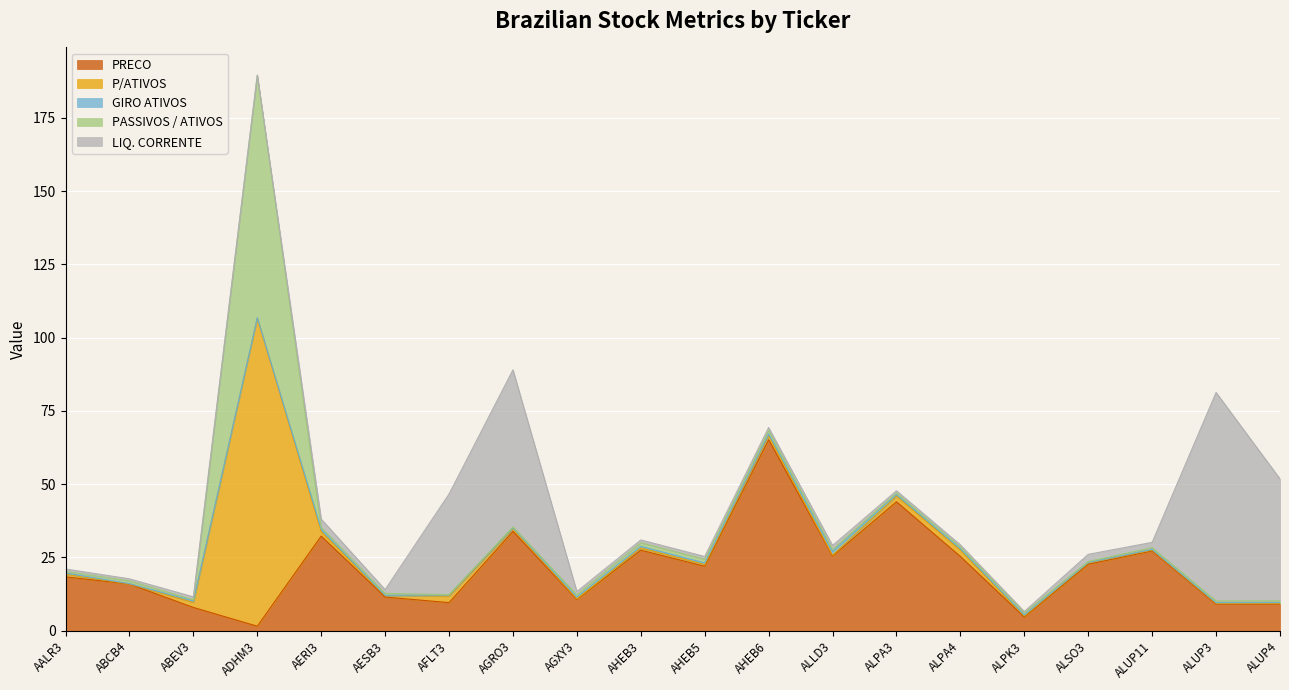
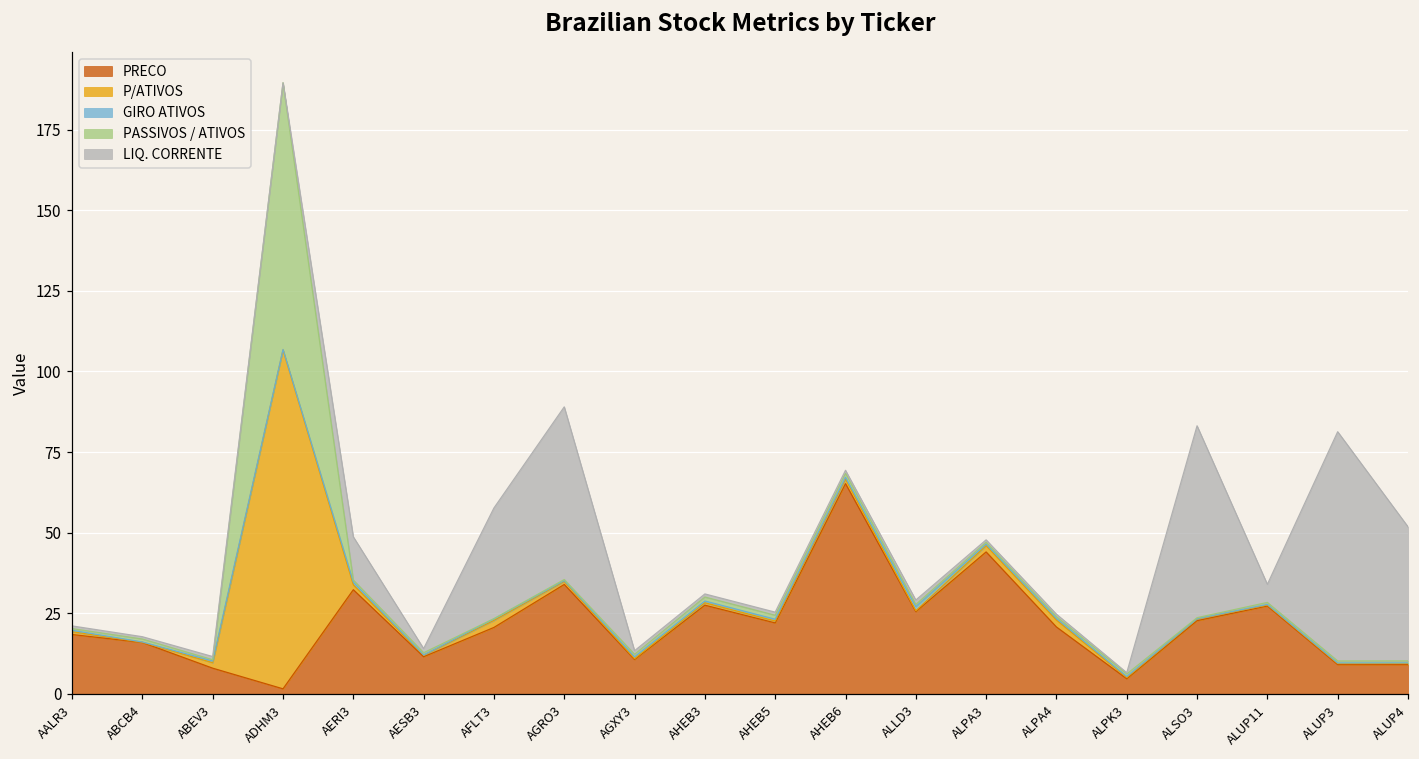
  {
    "PRECO": {
      "ABEV3": 8,
      "ADHM3": 2,
      "AERI3": 32,
-     "AFLT3": 10,
+     "AFLT3": 21,
      "AGRO3": 34,
      "AHEB6": 65,
      "ALPA3": 44,
-     "ALPA4": 25
+     "ALPA4": 21
    },
    "PASSIVOS / ATIVOS": {
      "AHEB3": 1,
      "AHEB5": 1,
      "AHEB6": 1
    },
    "LIQ. CORRENTE": {
      "ABEV3": 1,
-     "AERI3": 3,
+     "AERI3": 13,
      "AESB3": 1,
      "AFLT3": 34,
      "AGRO3": 54,
      "AGXY3": 1,
      "AHEB3": 1,
      "AHEB5": 1,
      "AHEB6": 1,
      "ALLD3": 1,
-     "ALSO3": 2,
-     "ALUP11": 2,
+     "ALSO3": 60,
+     "ALUP11": 6,
      "ALUP3": 71,
      "ALUP4": 42
    }
  }
